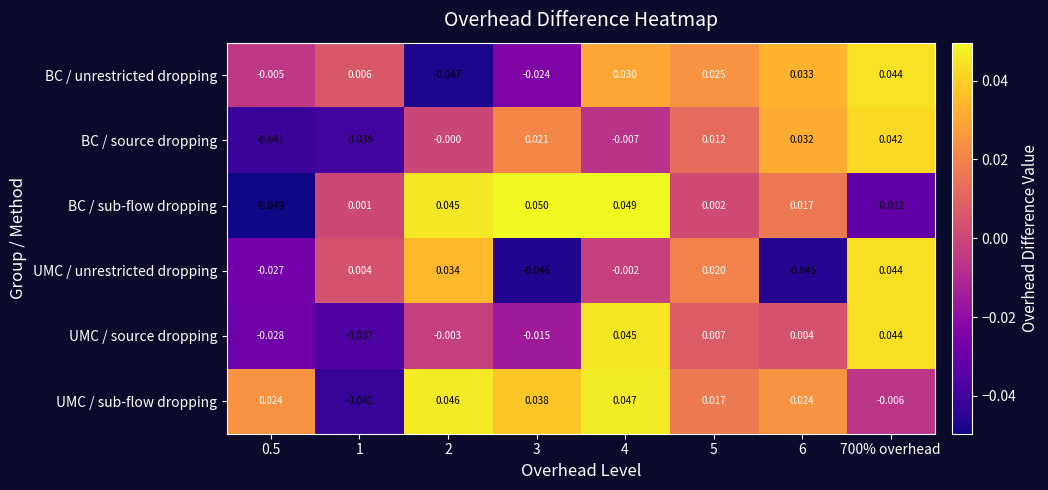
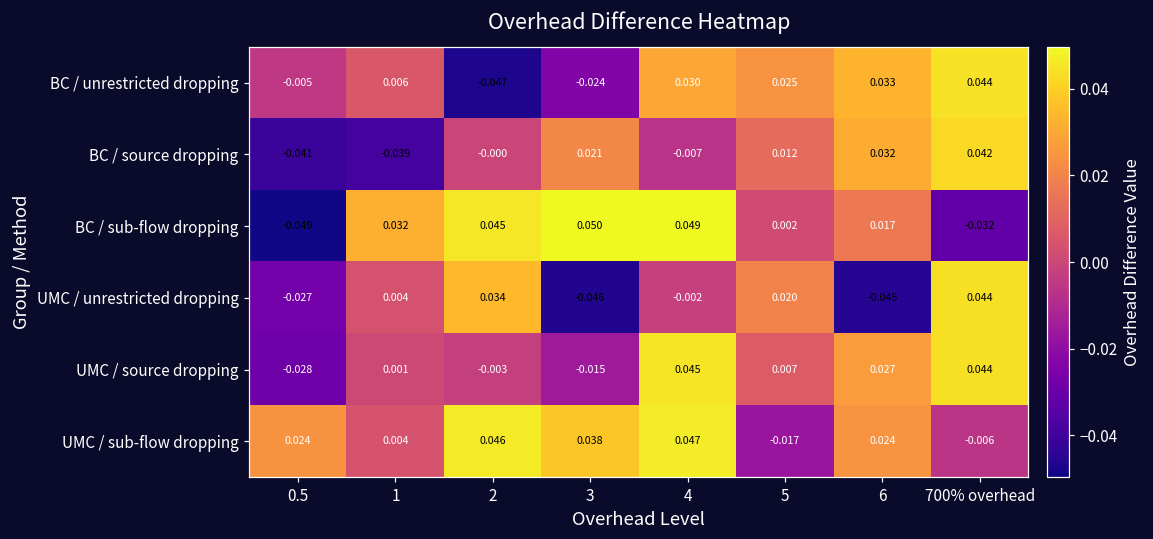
  {
    "BC / unrestricted dropping": {
      "0.5": -0.005,
      "1": 0.006,
      "2": -0.047,
      "3": -0.024,
      "4": 0.030,
      "5": 0.025,
      "6": 0.033,
      "700% overhead": 0.044
    },
    "BC / source dropping": {
      "0.5": -0.041,
      "1": -0.039,
      "2": -0.000,
      "3": 0.021,
      "4": -0.007,
      "5": 0.012,
      "6": 0.032,
      "700% overhead": 0.042
    },
    "BC / sub-flow dropping": {
      "0.5": -0.049,
-     "1": 0.001,
+     "1": 0.032,
      "2": 0.045,
      "3": 0.050,
      "4": 0.049,
      "5": 0.002,
      "6": 0.017,
      "700% overhead": -0.032
    },
    "UMC / unrestricted dropping": {
      "0.5": -0.027,
      "1": 0.004,
      "2": 0.034,
      "3": -0.046,
      "4": -0.002,
      "5": 0.020,
      "6": -0.045,
      "700% overhead": 0.044
    },
    "UMC / source dropping": {
      "0.5": -0.028,
-     "1": -0.037,
+     "1": 0.001,
      "2": -0.003,
      "3": -0.015,
      "4": 0.045,
      "5": 0.007,
-     "6": 0.004,
+     "6": 0.027,
      "700% overhead": 0.044
    },
    "UMC / sub-flow dropping": {
      "0.5": 0.024,
-     "1": -0.042,
+     "1": 0.004,
      "2": 0.046,
      "3": 0.038,
      "4": 0.047,
-     "5": 0.017,
+     "5": -0.017,
      "6": 0.024,
      "700% overhead": -0.006
    }
  }
